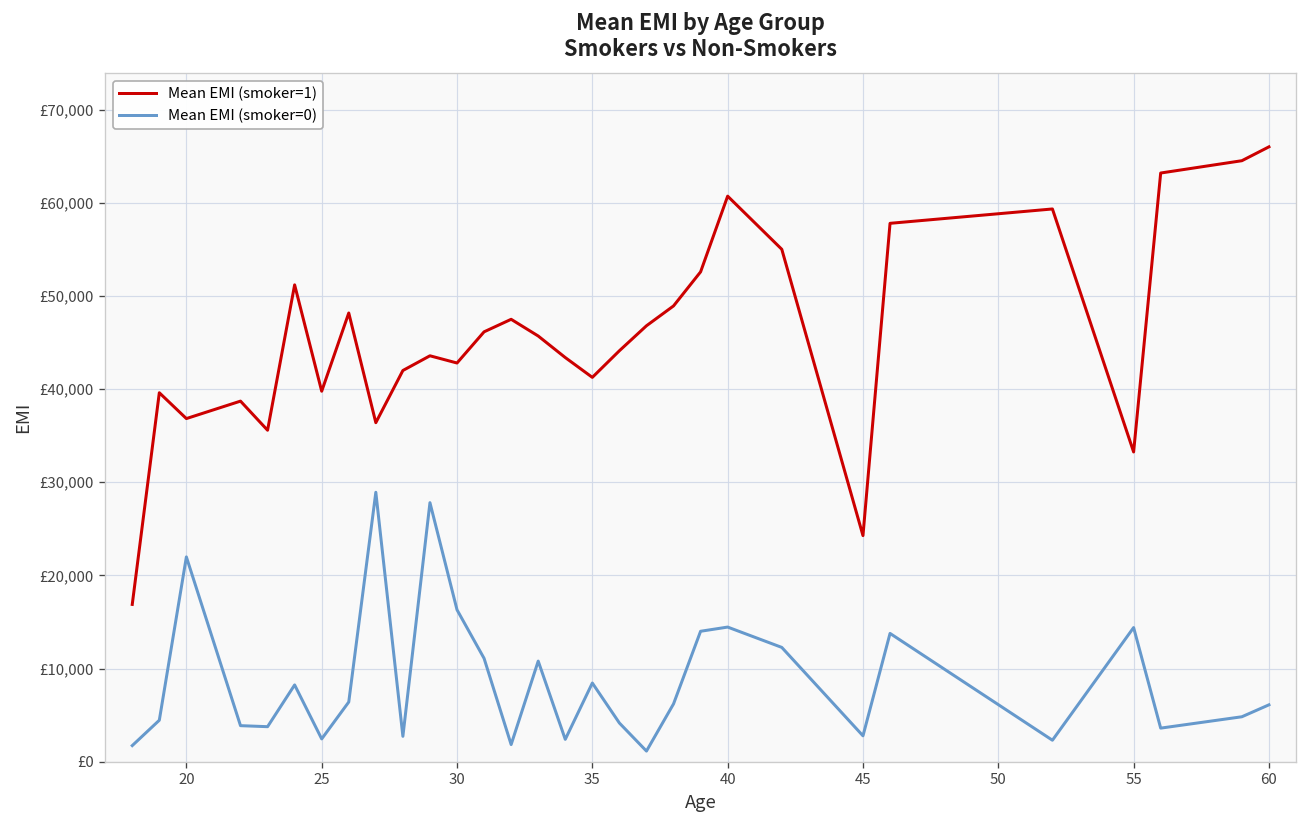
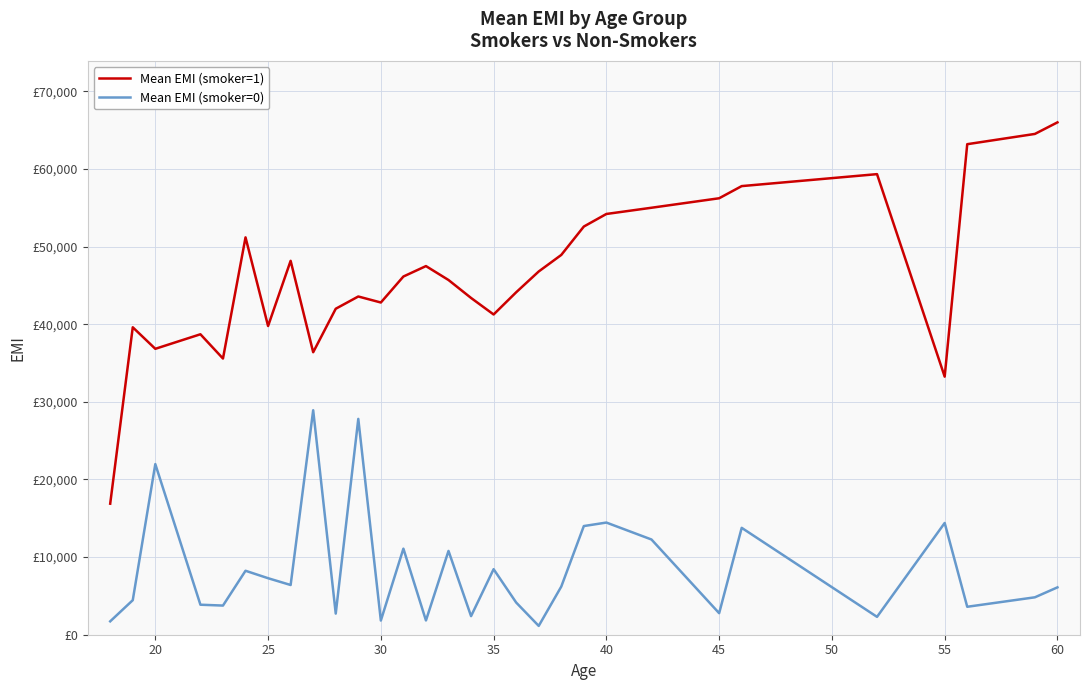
  {
    "Mean EMI (smoker=1)": {
      "20": "£37,000",
      "25": "£40,000",
      "30": "£43,000",
      "35": "£41,000",
-     "40": "£61,000",
-     "45": "£24,000",
+     "40": "£54,000",
+     "45": "£56,000",
      "55": "£33,000",
      "60": "£66,000"
    },
    "Mean EMI (smoker=0)": {
      "20": "£22,000",
-     "25": "£2,000",
-     "30": "£16,000",
+     "25": "£7,000",
+     "30": "£2,000",
      "35": "£8,000",
      "40": "£14,000",
      "45": "£3,000",
      "55": "£14,000",
      "60": "£6,000"
    }
  }
